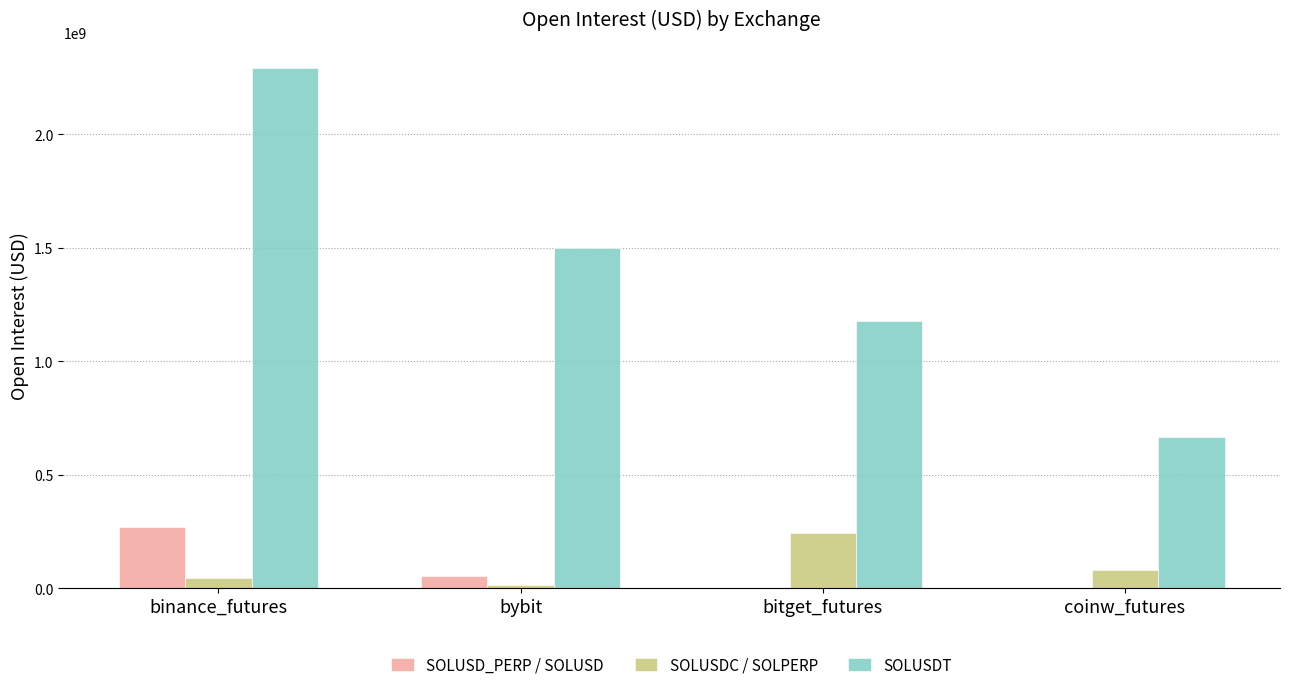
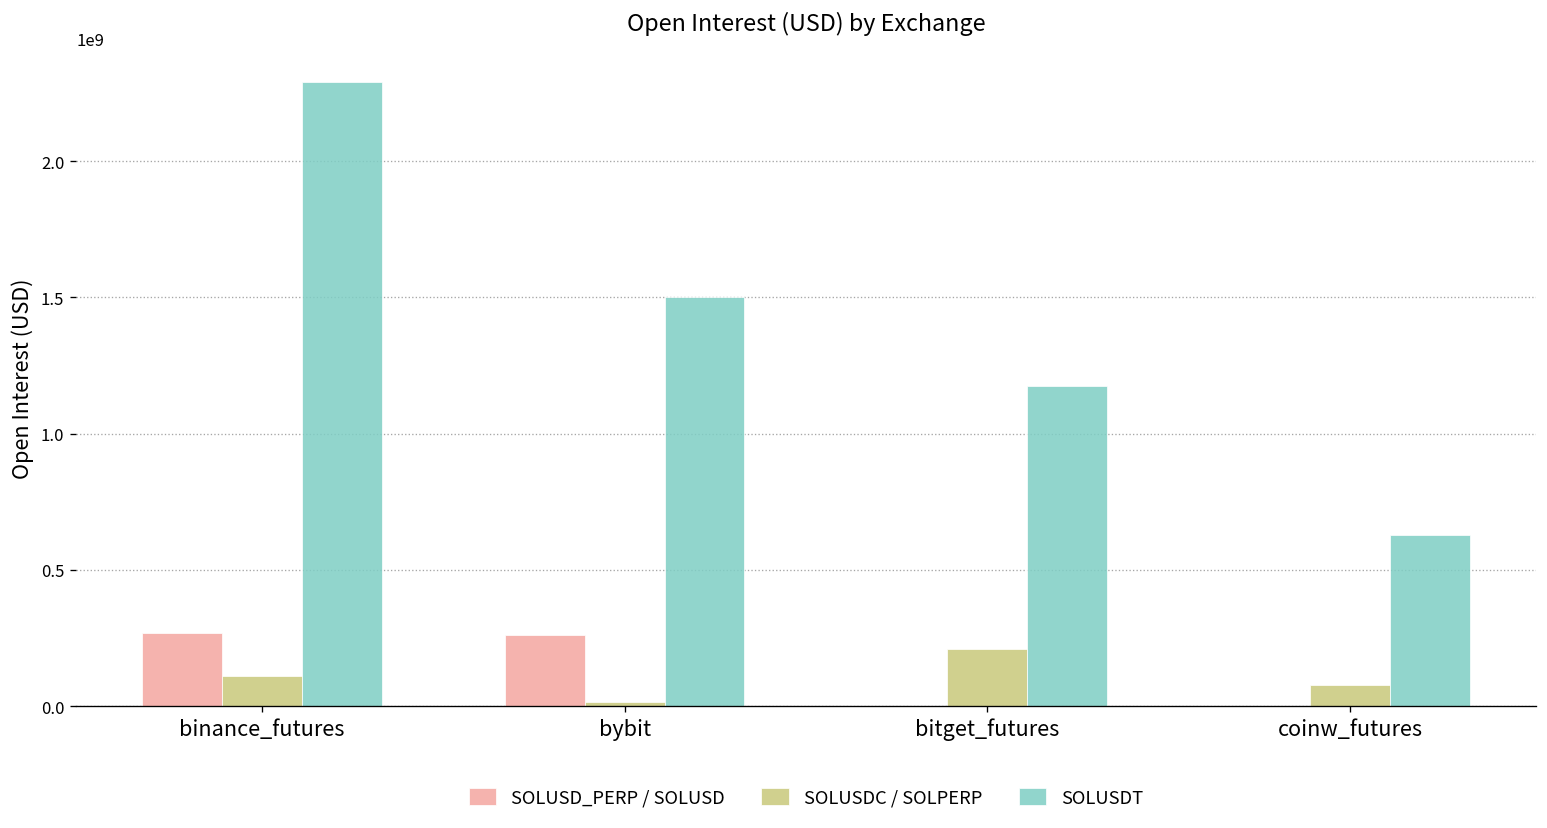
  {
    "SOLUSD_PERP / SOLUSD": {
      "binance_futures": 270000000,
-     "bybit": 60000000,
+     "bybit": 260000000,
      "bitget_futures": 0,
      "coinw_futures": 0
    },
    "SOLUSDC / SOLPERP": {
-     "binance_futures": 50000000,
+     "binance_futures": 110000000,
      "bybit": 20000000,
-     "bitget_futures": 250000000,
+     "bitget_futures": 210000000,
      "coinw_futures": 80000000
    },
    "SOLUSDT": {
      "binance_futures": 2290000000,
      "bybit": 1500000000,
      "bitget_futures": 1180000000,
-     "coinw_futures": 670000000
+     "coinw_futures": 630000000
    }
  }
